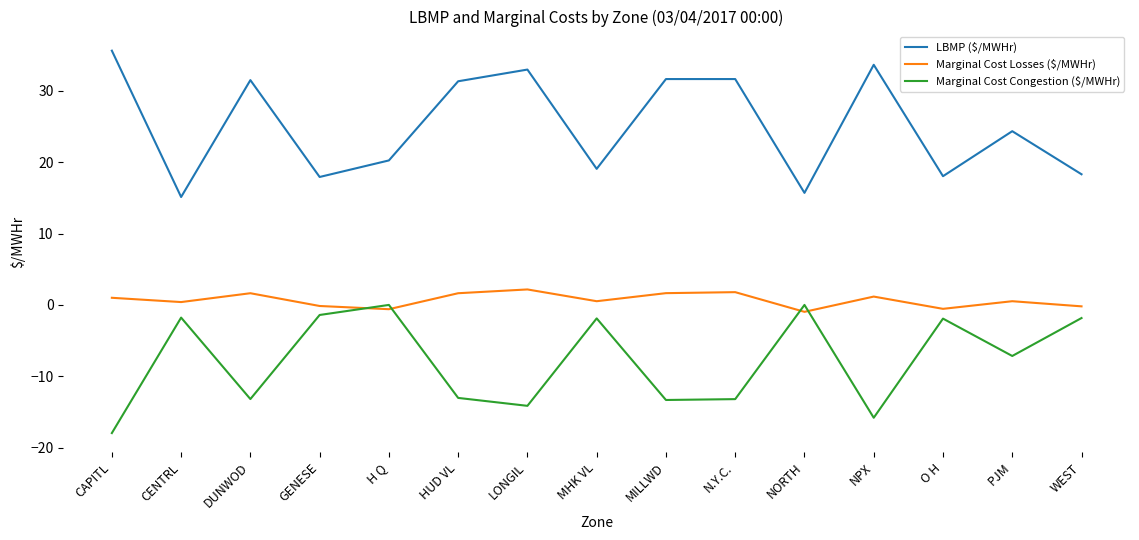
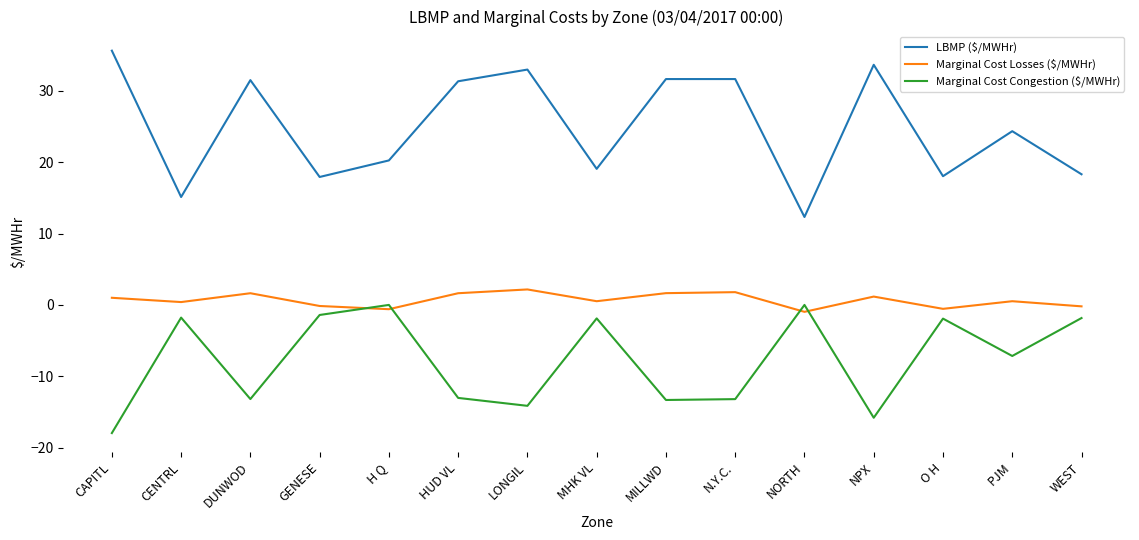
  {
    "LBMP ($/MWHr)": {
      "CAPITL": 36,
      "CENTRL": 15,
      "DUNWOD": 32,
      "GENESE": 18,
      "H Q": 20,
      "HUD VL": 31,
      "LONGIL": 33,
      "MHK VL": 19,
      "MILLWD": 32,
      "N.Y.C.": 32,
-     "NORTH": 16,
+     "NORTH": 12,
      "NPX": 34,
      "O H": 18,
      "PJM": 24,
      "WEST": 18
    },
    "Marginal Cost Losses ($/MWHr)": {
      "CAPITL": 1,
      "CENTRL": 0,
      "DUNWOD": 2,
      "GENESE": 0,
      "H Q": -1,
      "HUD VL": 2,
      "LONGIL": 2,
      "MHK VL": 1,
      "MILLWD": 2,
      "N.Y.C.": 2,
      "NORTH": -1,
      "NPX": 1,
      "O H": -1,
      "PJM": 1,
      "WEST": 0
    },
    "Marginal Cost Congestion ($/MWHr)": {
      "CAPITL": -18,
      "CENTRL": -2,
      "DUNWOD": -13,
      "GENESE": -1,
      "H Q": 0,
      "HUD VL": -13,
      "LONGIL": -14,
      "MHK VL": -2,
      "MILLWD": -13,
      "N.Y.C.": -13,
      "NORTH": 0,
      "NPX": -16,
      "O H": -2,
      "PJM": -7,
      "WEST": -2
    }
  }
